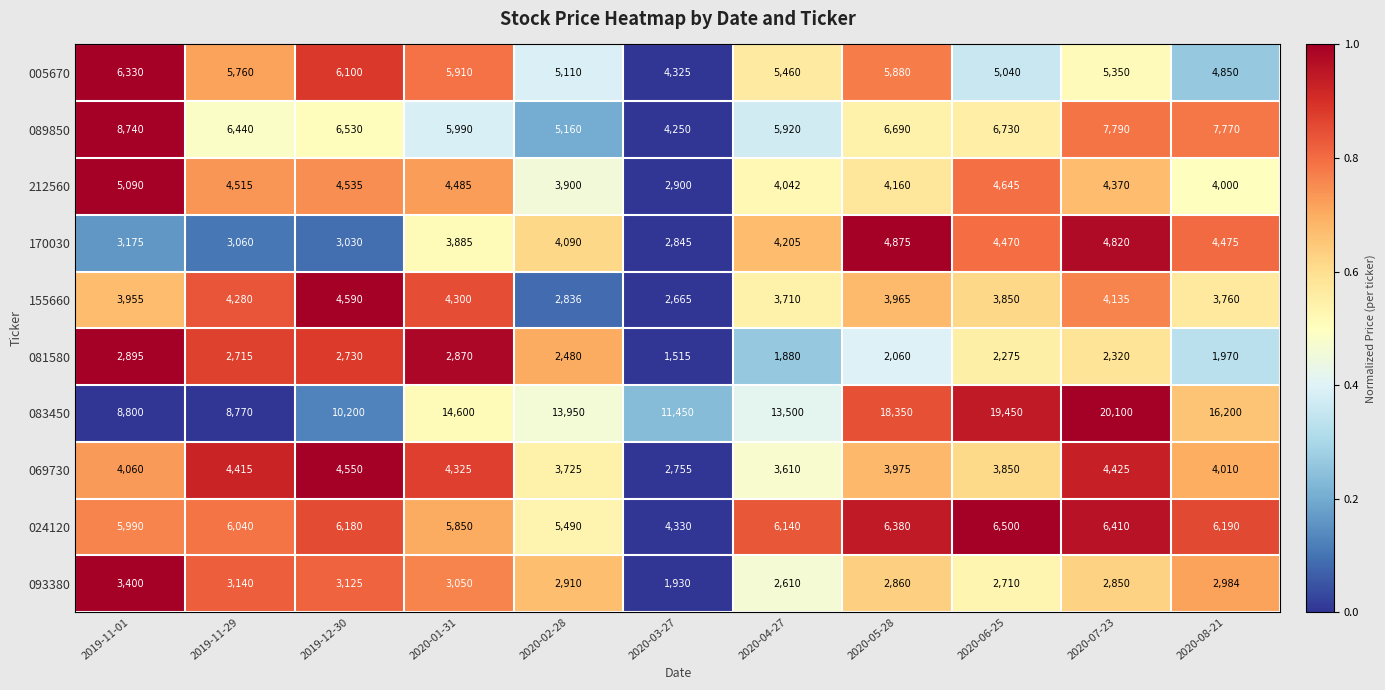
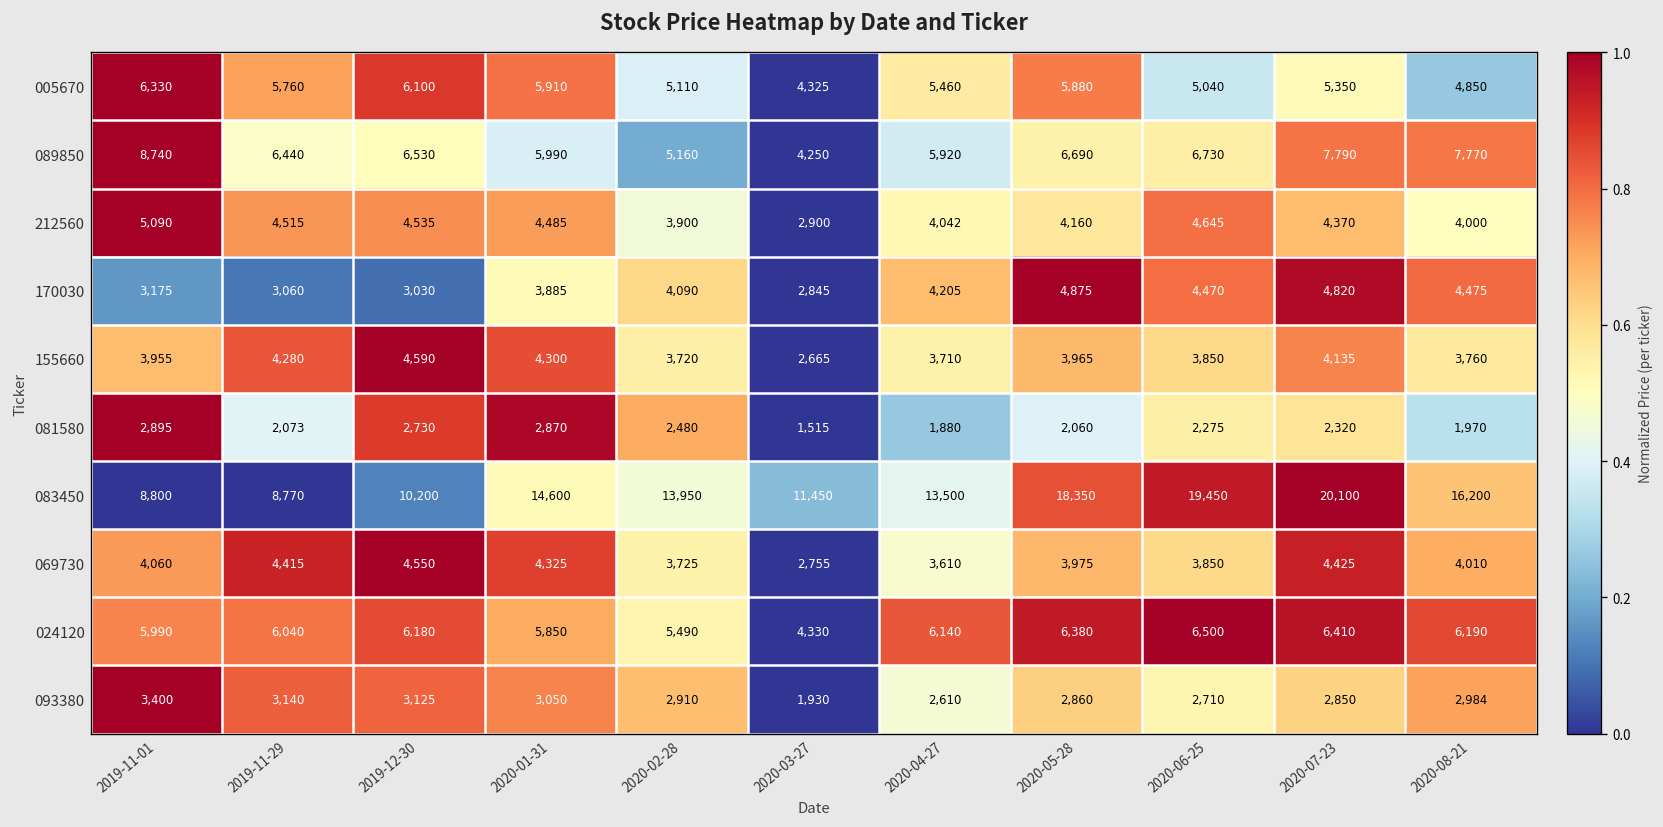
  {
    "005670": {
      "2019-11-01": "6,330",
      "2019-11-29": "5,760",
      "2019-12-30": "6,100",
      "2020-01-31": "5,910",
      "2020-02-28": "5,110",
      "2020-03-27": "4,325",
      "2020-04-27": "5,460",
      "2020-05-28": "5,880",
      "2020-06-25": "5,040",
      "2020-07-23": "5,350",
      "2020-08-21": "4,850"
    },
    "089850": {
      "2019-11-01": "8,740",
      "2019-11-29": "6,440",
      "2019-12-30": "6,530",
      "2020-01-31": "5,990",
      "2020-02-28": "5,160",
      "2020-03-27": "4,250",
      "2020-04-27": "5,920",
      "2020-05-28": "6,690",
      "2020-06-25": "6,730",
      "2020-07-23": "7,790",
      "2020-08-21": "7,770"
    },
    "212560": {
      "2019-11-01": "5,090",
      "2019-11-29": "4,515",
      "2019-12-30": "4,535",
      "2020-01-31": "4,485",
      "2020-02-28": "3,900",
      "2020-03-27": "2,900",
      "2020-04-27": "4,042",
      "2020-05-28": "4,160",
      "2020-06-25": "4,645",
      "2020-07-23": "4,370",
      "2020-08-21": "4,000"
    },
    "170030": {
      "2019-11-01": "3,175",
      "2019-11-29": "3,060",
      "2019-12-30": "3,030",
      "2020-01-31": "3,885",
      "2020-02-28": "4,090",
      "2020-03-27": "2,845",
      "2020-04-27": "4,205",
      "2020-05-28": "4,875",
      "2020-06-25": "4,470",
      "2020-07-23": "4,820",
      "2020-08-21": "4,475"
    },
    "155660": {
      "2019-11-01": "3,955",
      "2019-11-29": "4,280",
      "2019-12-30": "4,590",
      "2020-01-31": "4,300",
-     "2020-02-28": "2,836",
+     "2020-02-28": "3,720",
      "2020-03-27": "2,665",
      "2020-04-27": "3,710",
      "2020-05-28": "3,965",
      "2020-06-25": "3,850",
      "2020-07-23": "4,135",
      "2020-08-21": "3,760"
    },
    "081580": {
      "2019-11-01": "2,895",
-     "2019-11-29": "2,715",
+     "2019-11-29": "2,073",
      "2019-12-30": "2,730",
      "2020-01-31": "2,870",
      "2020-02-28": "2,480",
      "2020-03-27": "1,515",
      "2020-04-27": "1,880",
      "2020-05-28": "2,060",
      "2020-06-25": "2,275",
      "2020-07-23": "2,320",
      "2020-08-21": "1,970"
    },
    "083450": {
      "2019-11-01": "8,800",
      "2019-11-29": "8,770",
      "2019-12-30": "10,200",
      "2020-01-31": "14,600",
      "2020-02-28": "13,950",
      "2020-03-27": "11,450",
      "2020-04-27": "13,500",
      "2020-05-28": "18,350",
      "2020-06-25": "19,450",
      "2020-07-23": "20,100",
      "2020-08-21": "16,200"
    },
    "069730": {
      "2019-11-01": "4,060",
      "2019-11-29": "4,415",
      "2019-12-30": "4,550",
      "2020-01-31": "4,325",
      "2020-02-28": "3,725",
      "2020-03-27": "2,755",
      "2020-04-27": "3,610",
      "2020-05-28": "3,975",
      "2020-06-25": "3,850",
      "2020-07-23": "4,425",
      "2020-08-21": "4,010"
    },
    "024120": {
      "2019-11-01": "5,990",
      "2019-11-29": "6,040",
      "2019-12-30": "6,180",
      "2020-01-31": "5,850",
      "2020-02-28": "5,490",
      "2020-03-27": "4,330",
      "2020-04-27": "6,140",
      "2020-05-28": "6,380",
      "2020-06-25": "6,500",
      "2020-07-23": "6,410",
      "2020-08-21": "6,190"
    },
    "093380": {
      "2019-11-01": "3,400",
      "2019-11-29": "3,140",
      "2019-12-30": "3,125",
      "2020-01-31": "3,050",
      "2020-02-28": "2,910",
      "2020-03-27": "1,930",
      "2020-04-27": "2,610",
      "2020-05-28": "2,860",
      "2020-06-25": "2,710",
      "2020-07-23": "2,850",
      "2020-08-21": "2,984"
    }
  }
